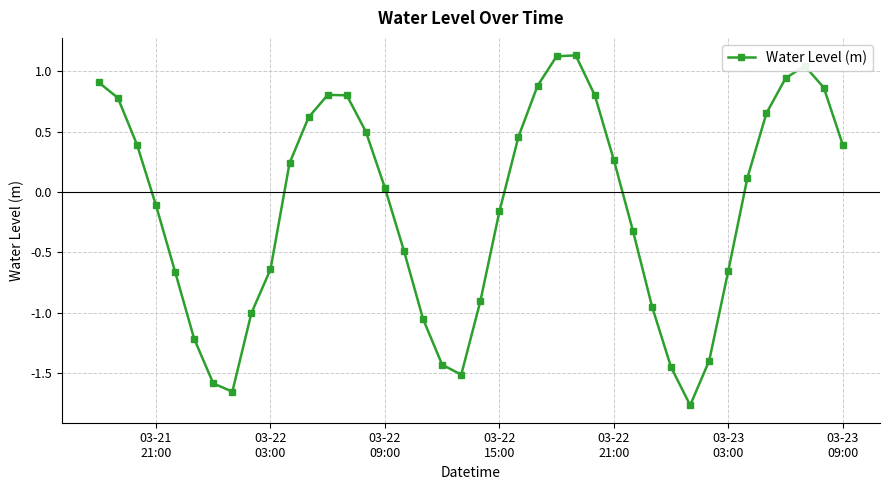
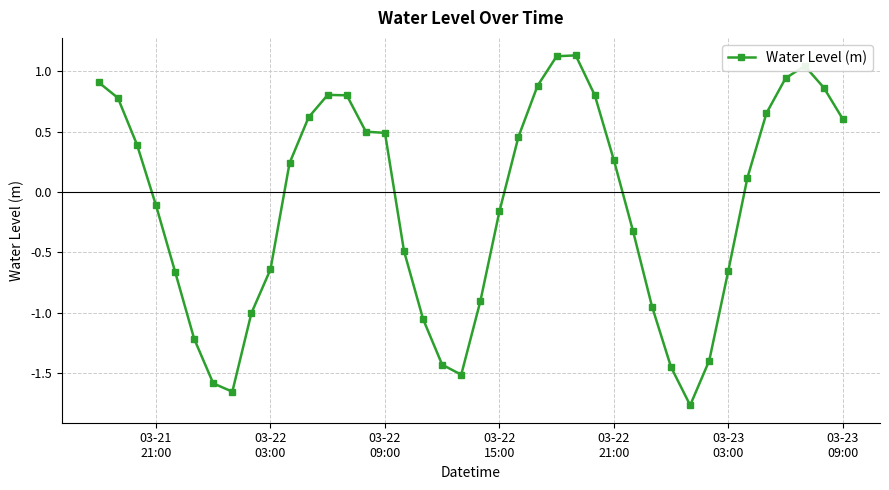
  {
    "03-21 21:00": -0.11,
    "03-22 03:00": -0.64,
-   "03-22 09:00": 0.03,
+   "03-22 09:00": 0.49,
    "03-22 15:00": -0.16,
    "03-22 21:00": 0.26,
    "03-23 03:00": -0.65,
-   "03-23 09:00": 0.39
+   "03-23 09:00": 0.60
  }
